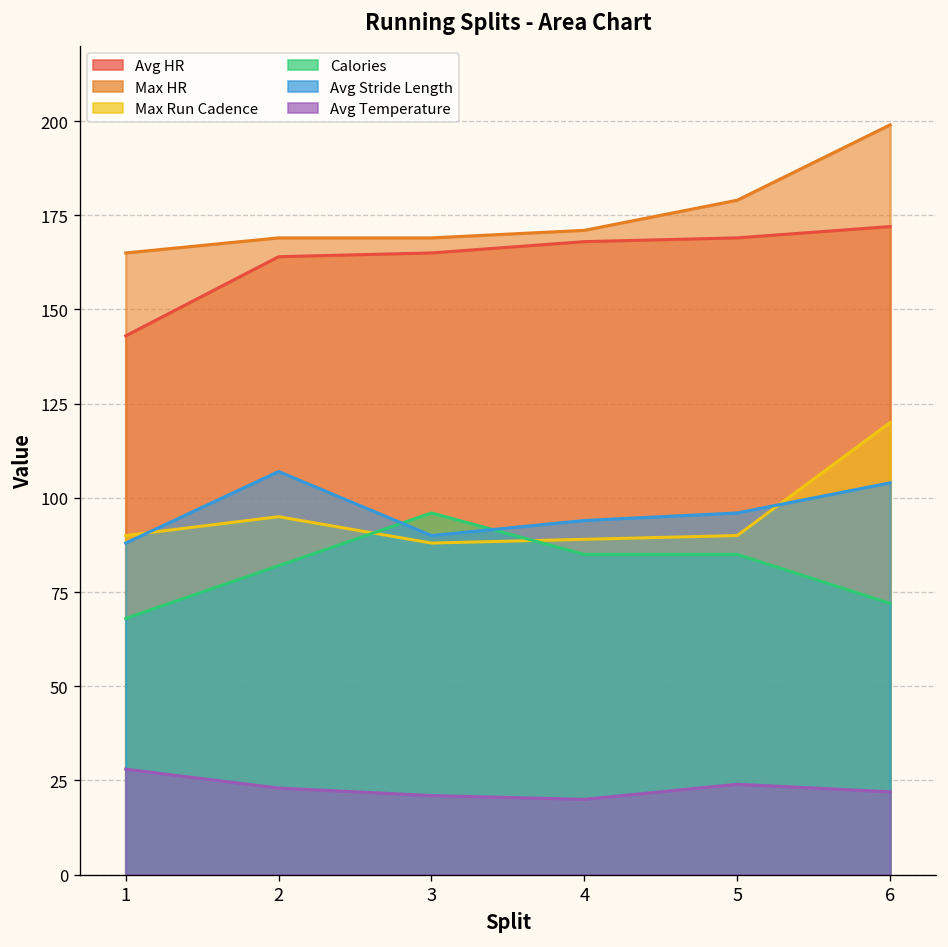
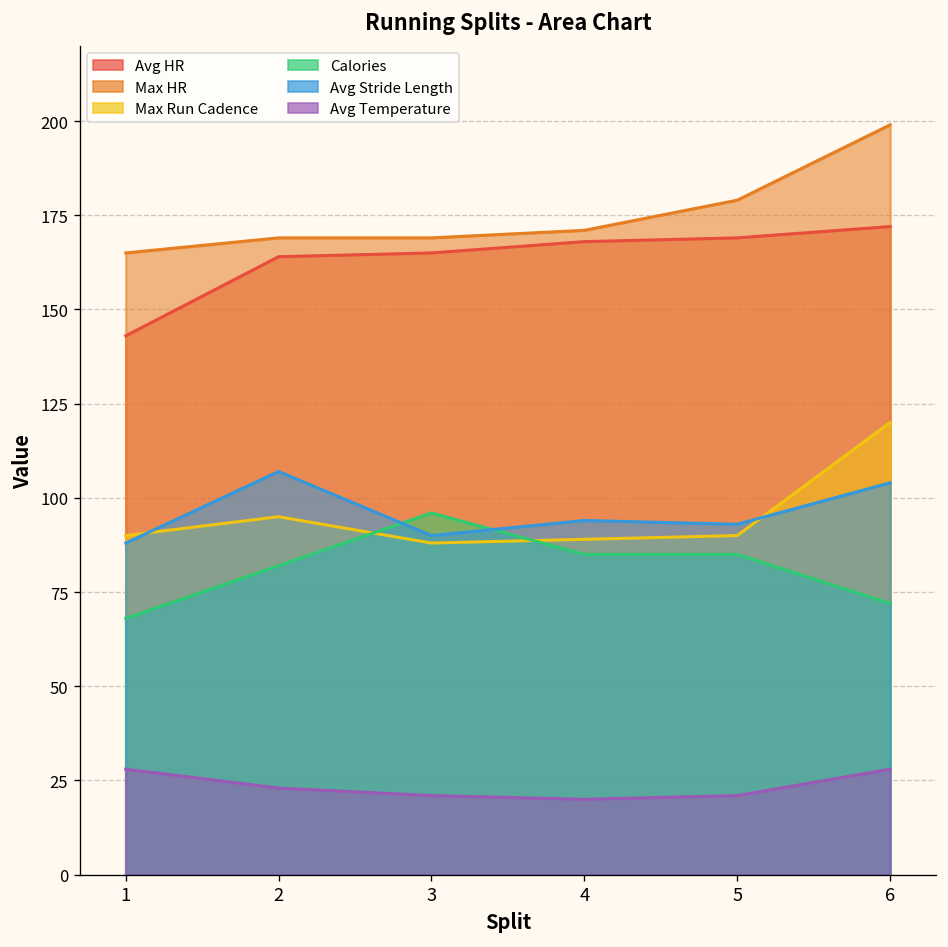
  {
    "Max Run Cadence": {
      "1": 90,
      "2": 95,
      "3": 88,
      "4": 89,
      "5": 90,
      "6": 120
    },
    "Calories": {
      "1": 68,
      "2": 82,
      "3": 96,
      "4": 85,
      "5": 85,
      "6": 72
    },
    "Avg Stride Length": {
      "1": 88,
      "2": 107,
      "3": 90,
      "4": 94,
-     "5": 96,
+     "5": 93,
      "6": 104
    },
    "Avg Temperature": {
      "1": 28,
      "2": 23,
      "3": 21,
      "4": 20,
-     "5": 24,
-     "6": 22
+     "5": 21,
+     "6": 28
    }
  }
